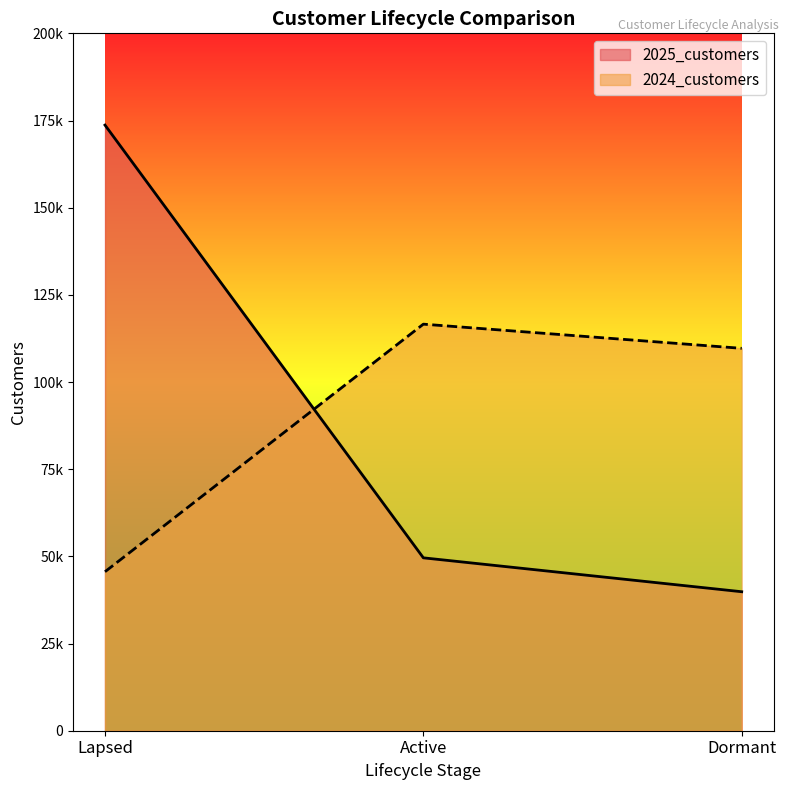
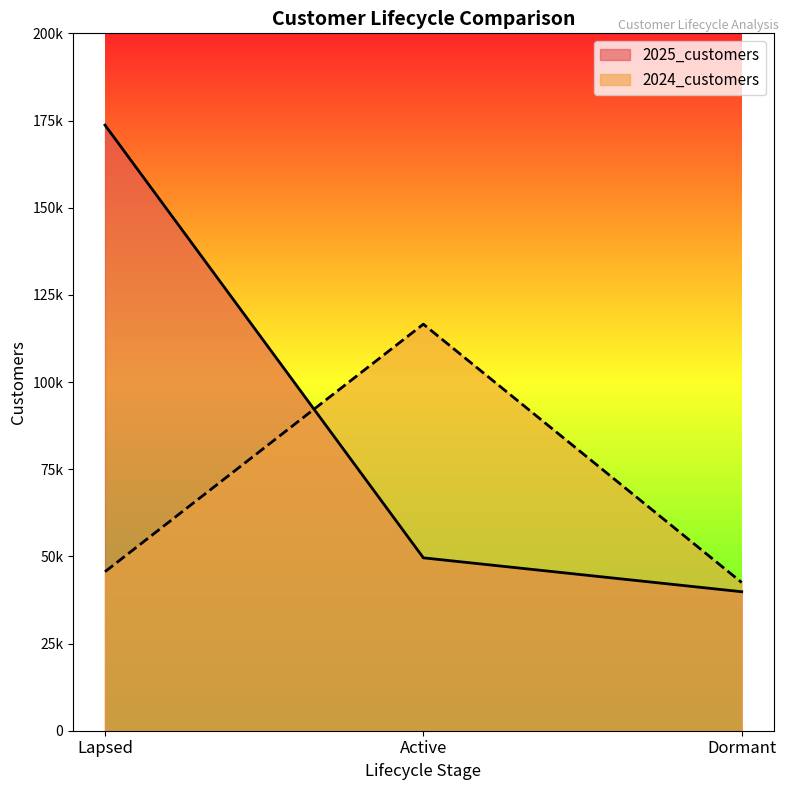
  {
    "2025_customers": {
      "Lapsed": 174000,
      "Active": 50000,
      "Dormant": 40000
    },
    "2024_customers": {
      "Lapsed": 46000,
      "Active": 117000,
-     "Dormant": 110000
+     "Dormant": 43000
    }
  }
